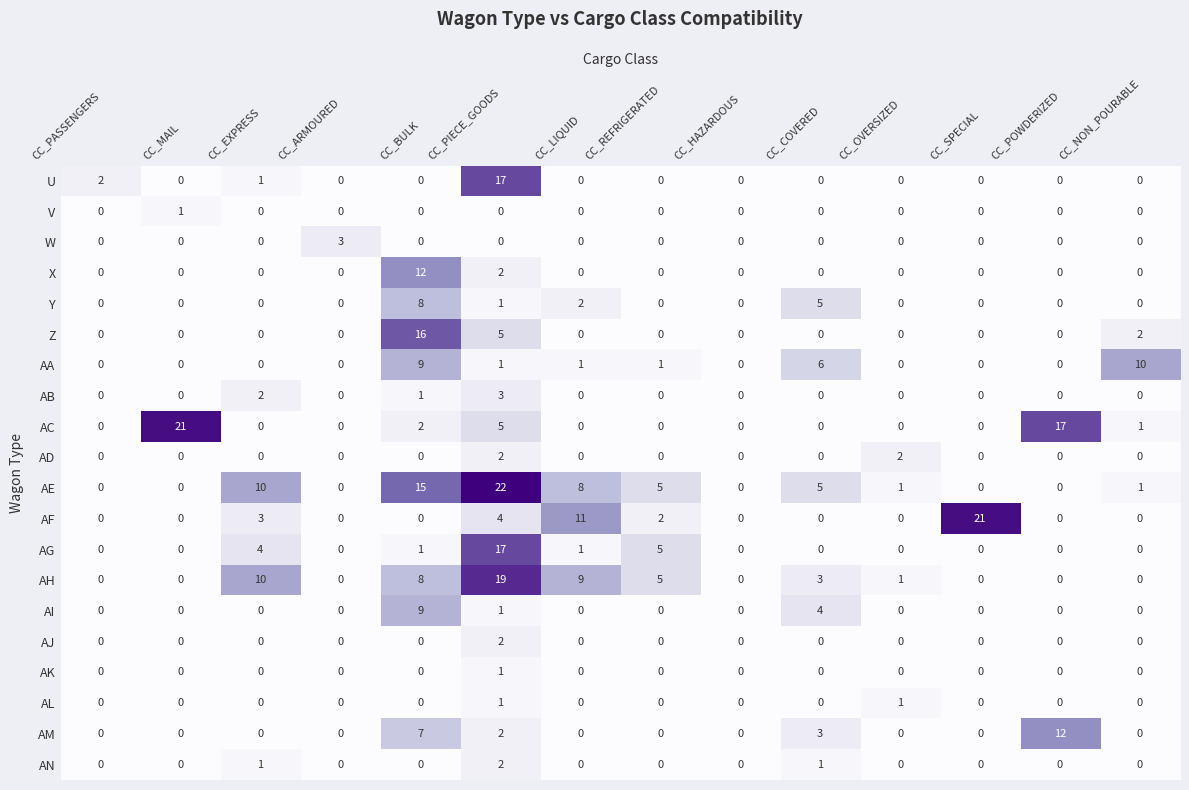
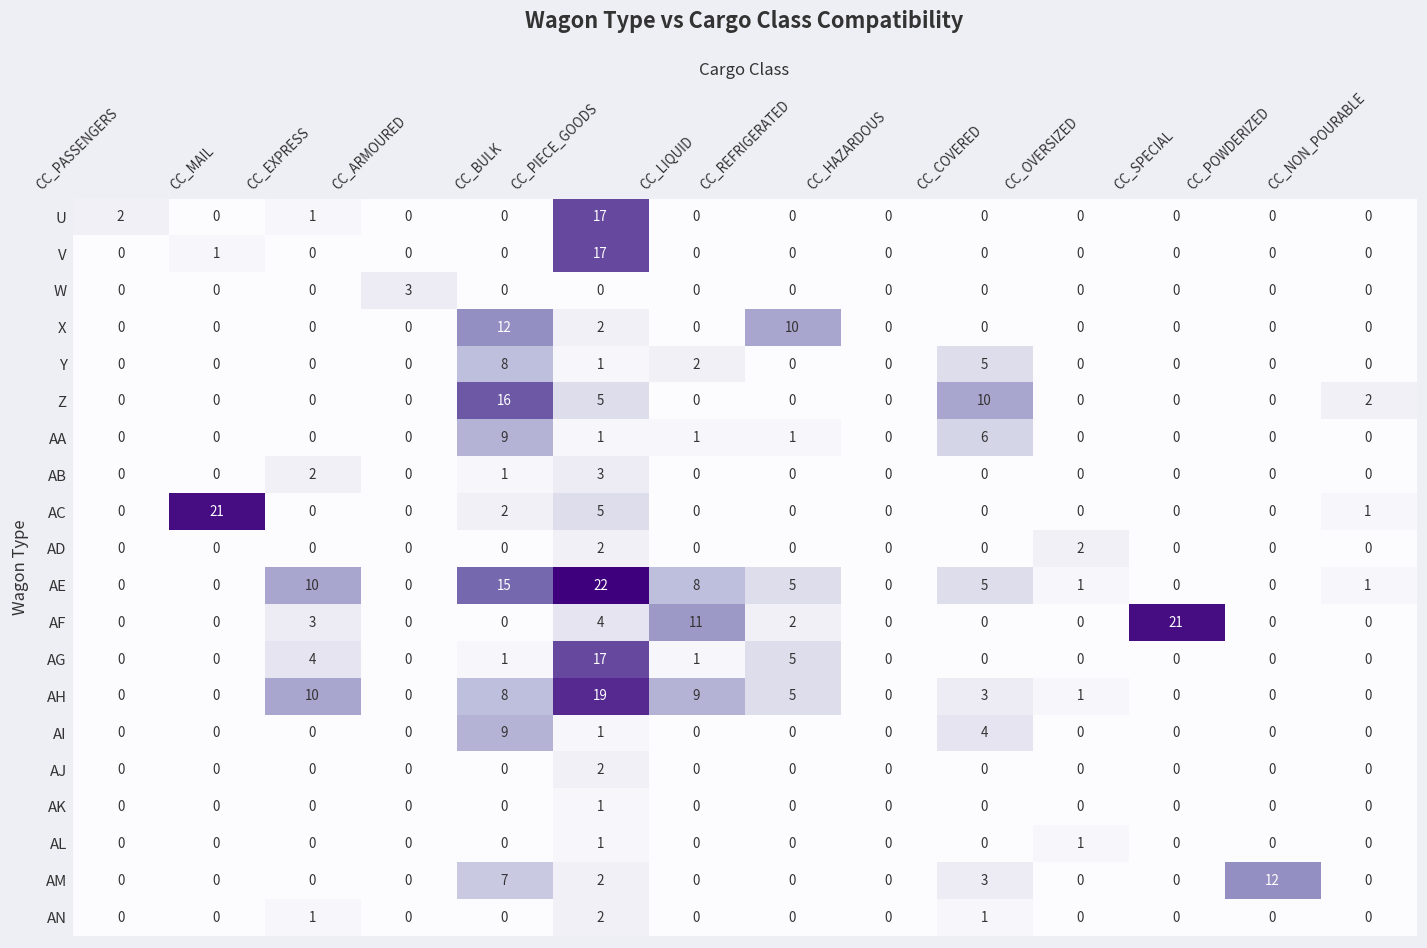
  {
    "V": {
      "CC_PASSENGERS": 0,
      "CC_MAIL": 1,
      "CC_EXPRESS": 0,
      "CC_ARMOURED": 0,
      "CC_BULK": 0,
-     "CC_PIECE_GOODS": 0,
+     "CC_PIECE_GOODS": 17,
      "CC_LIQUID": 0,
      "CC_REFRIGERATED": 0,
      "CC_HAZARDOUS": 0,
      "CC_COVERED": 0,
      "CC_OVERSIZED": 0,
      "CC_SPECIAL": 0,
      "CC_POWDERIZED": 0,
      "CC_NON_POURABLE": 0
    },
    "X": {
      "CC_PASSENGERS": 0,
      "CC_MAIL": 0,
      "CC_EXPRESS": 0,
      "CC_ARMOURED": 0,
      "CC_BULK": 12,
      "CC_PIECE_GOODS": 2,
      "CC_LIQUID": 0,
-     "CC_REFRIGERATED": 0,
+     "CC_REFRIGERATED": 10,
      "CC_HAZARDOUS": 0,
      "CC_COVERED": 0,
      "CC_OVERSIZED": 0,
      "CC_SPECIAL": 0,
      "CC_POWDERIZED": 0,
      "CC_NON_POURABLE": 0
    },
    "Z": {
      "CC_PASSENGERS": 0,
      "CC_MAIL": 0,
      "CC_EXPRESS": 0,
      "CC_ARMOURED": 0,
      "CC_BULK": 16,
      "CC_PIECE_GOODS": 5,
      "CC_LIQUID": 0,
      "CC_REFRIGERATED": 0,
      "CC_HAZARDOUS": 0,
-     "CC_COVERED": 0,
+     "CC_COVERED": 10,
      "CC_OVERSIZED": 0,
      "CC_SPECIAL": 0,
      "CC_POWDERIZED": 0,
      "CC_NON_POURABLE": 2
    },
    "AA": {
      "CC_PASSENGERS": 0,
      "CC_MAIL": 0,
      "CC_EXPRESS": 0,
      "CC_ARMOURED": 0,
      "CC_BULK": 9,
      "CC_PIECE_GOODS": 1,
      "CC_LIQUID": 1,
      "CC_REFRIGERATED": 1,
      "CC_HAZARDOUS": 0,
      "CC_COVERED": 6,
      "CC_OVERSIZED": 0,
      "CC_SPECIAL": 0,
      "CC_POWDERIZED": 0,
-     "CC_NON_POURABLE": 10
+     "CC_NON_POURABLE": 0
    },
    "AC": {
      "CC_PASSENGERS": 0,
      "CC_MAIL": 21,
      "CC_EXPRESS": 0,
      "CC_ARMOURED": 0,
      "CC_BULK": 2,
      "CC_PIECE_GOODS": 5,
      "CC_LIQUID": 0,
      "CC_REFRIGERATED": 0,
      "CC_HAZARDOUS": 0,
      "CC_COVERED": 0,
      "CC_OVERSIZED": 0,
      "CC_SPECIAL": 0,
-     "CC_POWDERIZED": 17,
+     "CC_POWDERIZED": 0,
      "CC_NON_POURABLE": 1
    }
  }
